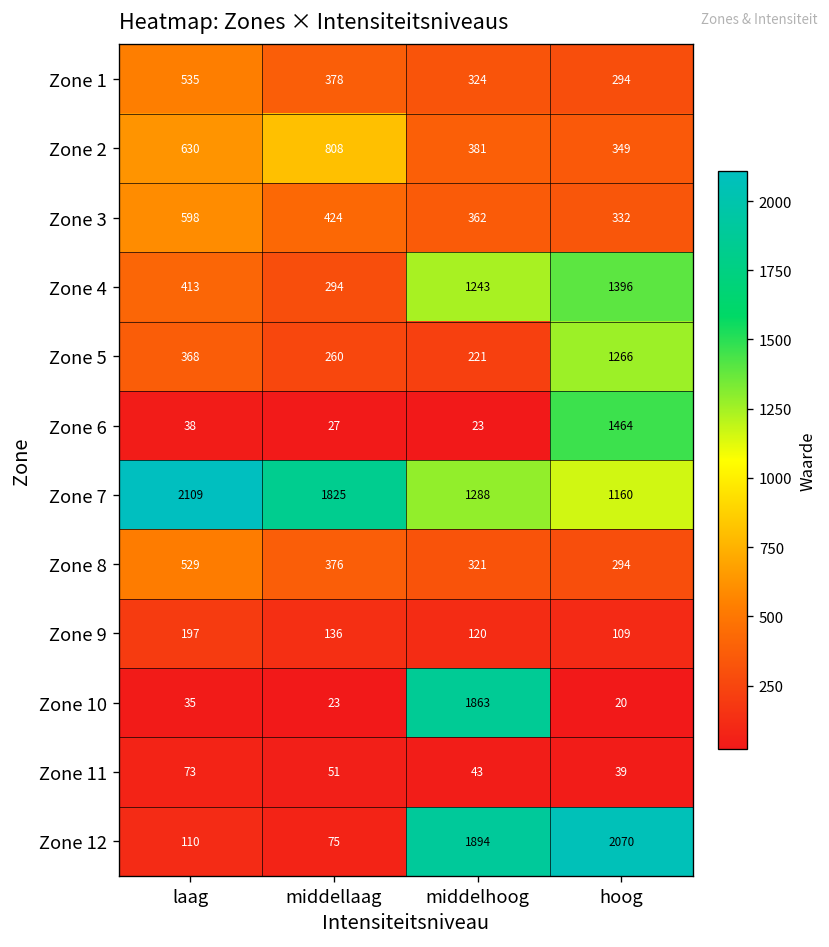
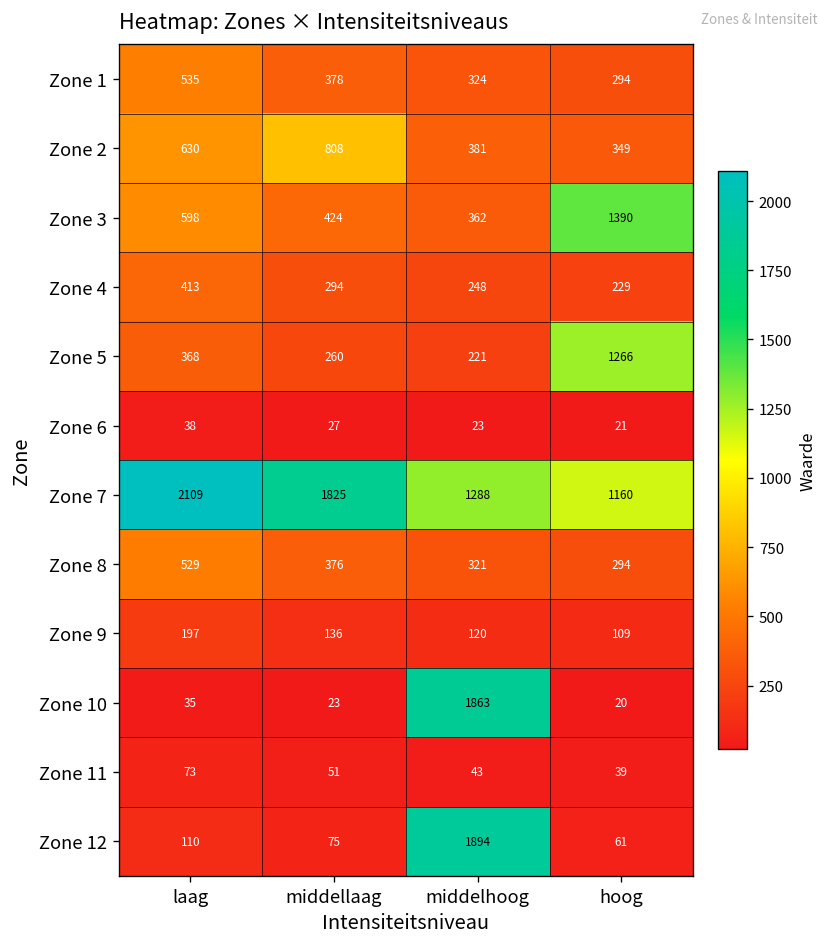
  {
    "Zone 1": {
      "laag": 535,
      "middellaag": 378,
      "middelhoog": 324,
      "hoog": 294
    },
    "Zone 2": {
      "laag": 630,
      "middellaag": 808,
      "middelhoog": 381,
      "hoog": 349
    },
    "Zone 3": {
      "laag": 598,
      "middellaag": 424,
      "middelhoog": 362,
-     "hoog": 332
+     "hoog": 1390
    },
    "Zone 4": {
      "laag": 413,
      "middellaag": 294,
-     "middelhoog": 1243,
-     "hoog": 1396
+     "middelhoog": 248,
+     "hoog": 229
    },
    "Zone 5": {
      "laag": 368,
      "middellaag": 260,
      "middelhoog": 221,
      "hoog": 1266
    },
    "Zone 6": {
      "laag": 38,
      "middellaag": 27,
      "middelhoog": 23,
-     "hoog": 1464
+     "hoog": 21
    },
    "Zone 7": {
      "laag": 2109,
      "middellaag": 1825,
      "middelhoog": 1288,
      "hoog": 1160
    },
    "Zone 8": {
      "laag": 529,
      "middellaag": 376,
      "middelhoog": 321,
      "hoog": 294
    },
    "Zone 9": {
      "laag": 197,
      "middellaag": 136,
      "middelhoog": 120,
      "hoog": 109
    },
    "Zone 10": {
      "laag": 35,
      "middellaag": 23,
      "middelhoog": 1863,
      "hoog": 20
    },
    "Zone 11": {
      "laag": 73,
      "middellaag": 51,
      "middelhoog": 43,
      "hoog": 39
    },
    "Zone 12": {
      "laag": 110,
      "middellaag": 75,
      "middelhoog": 1894,
-     "hoog": 2070
+     "hoog": 61
    }
  }
